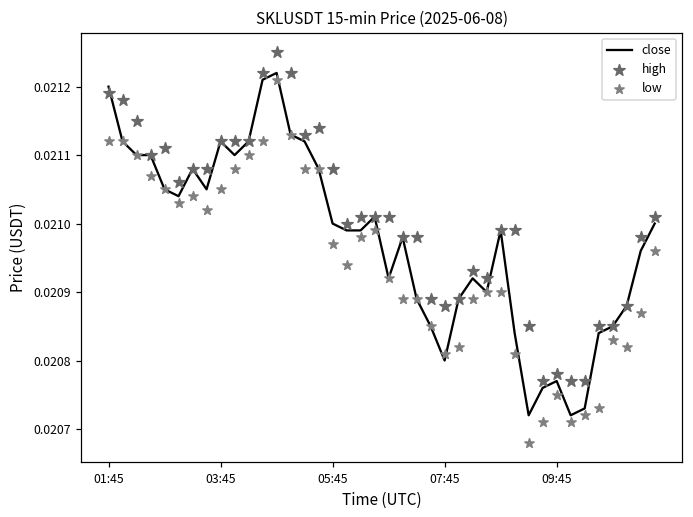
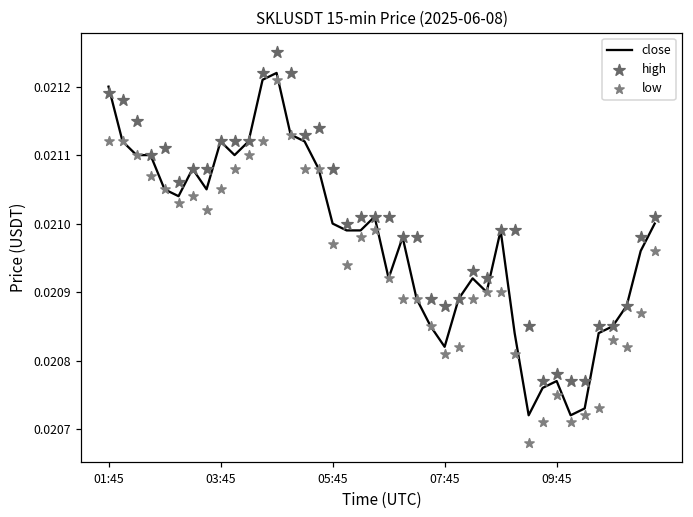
  {
    "close": {
      "01:45": 0.02120,
      "05:45": 0.02100,
-     "07:45": 0.02080,
+     "07:45": 0.02082,
      "09:45": 0.02077
    }
  }
